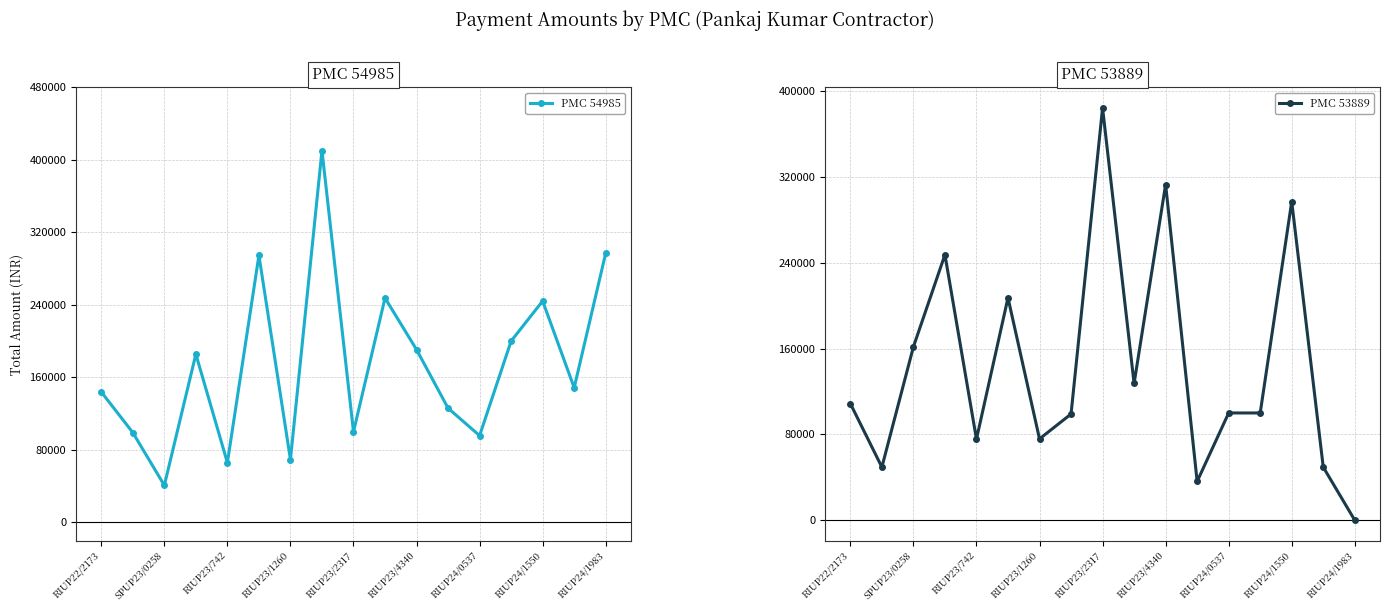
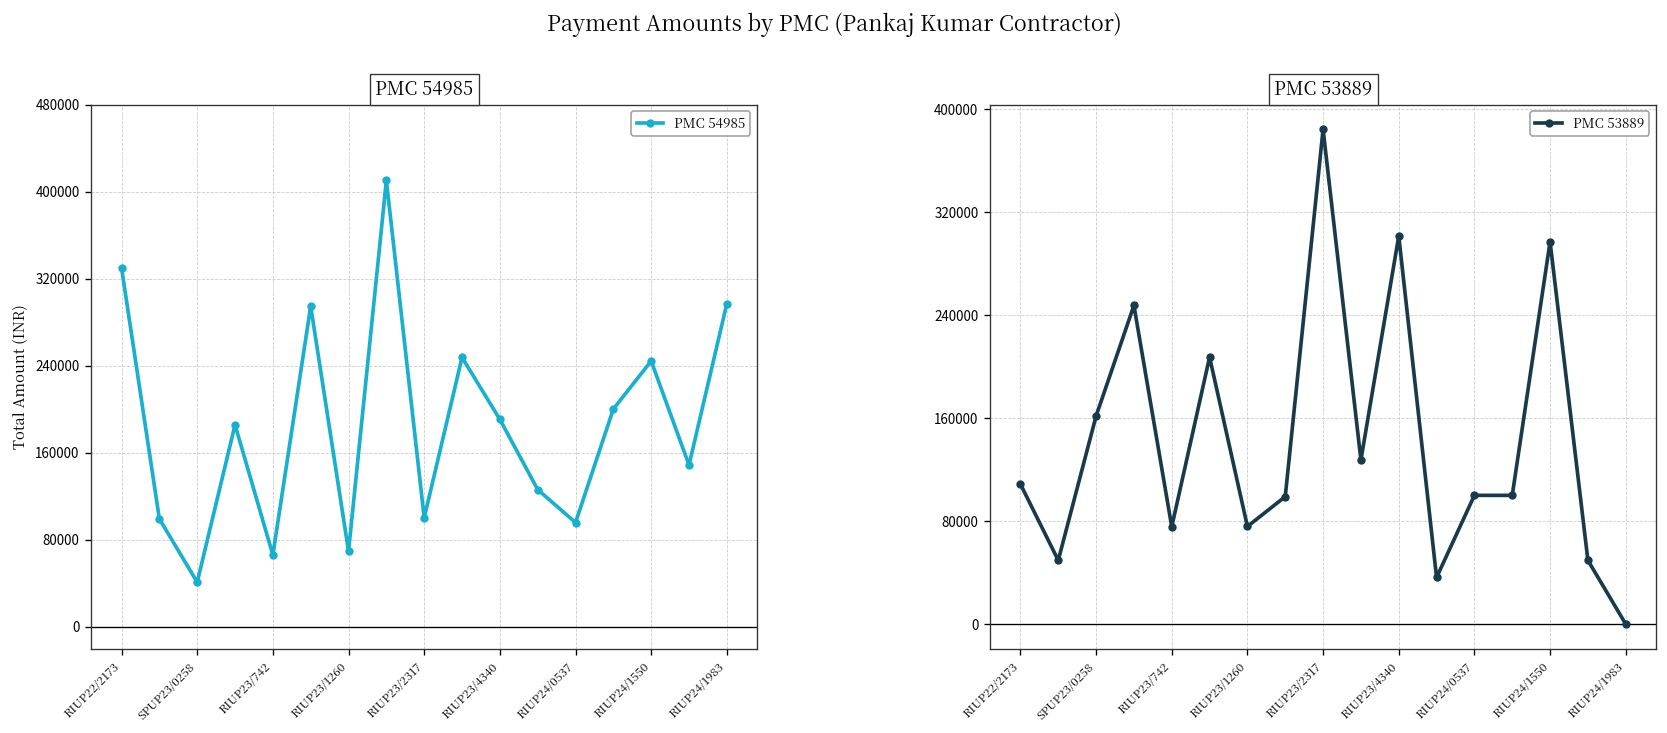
  {
    "PMC 54985": {
-     "RIUP22/2173": 140000,
+     "RIUP22/2173": 330000,
      "SPUP23/0258": 40000,
      "RIUP23/742": 70000,
      "RIUP23/1260": 70000,
      "RIUP23/2317": 100000,
      "RIUP23/4340": 190000,
      "RIUP24/0537": 100000,
      "RIUP24/1550": 240000,
      "RIUP24/1983": 300000
    },
    "PMC 53889": {
      "RIUP22/2173": 109000,
      "SPUP23/0258": 162000,
      "RIUP23/742": 76000,
      "RIUP23/1260": 76000,
      "RIUP23/2317": 384000,
-     "RIUP23/4340": 313000,
+     "RIUP23/4340": 301000,
      "RIUP24/0537": 100000,
      "RIUP24/1550": 297000,
      "RIUP24/1983": 0
    }
  }
